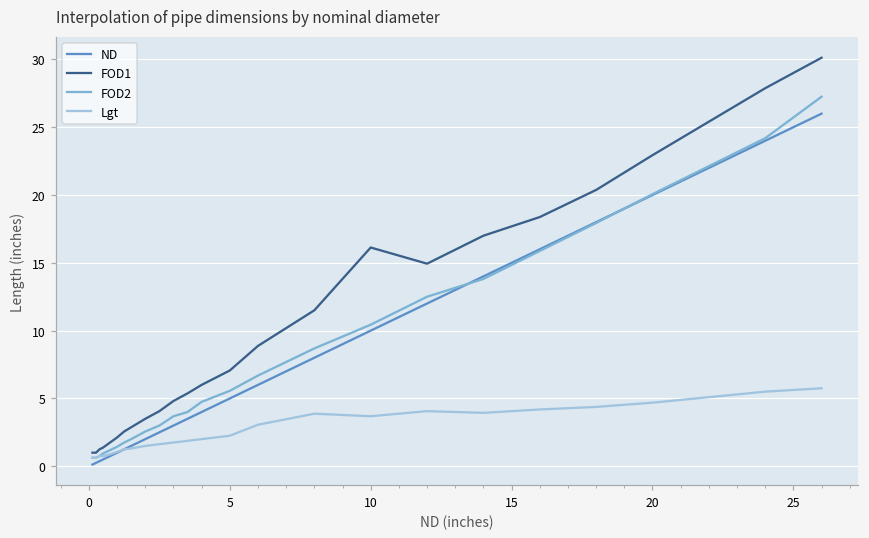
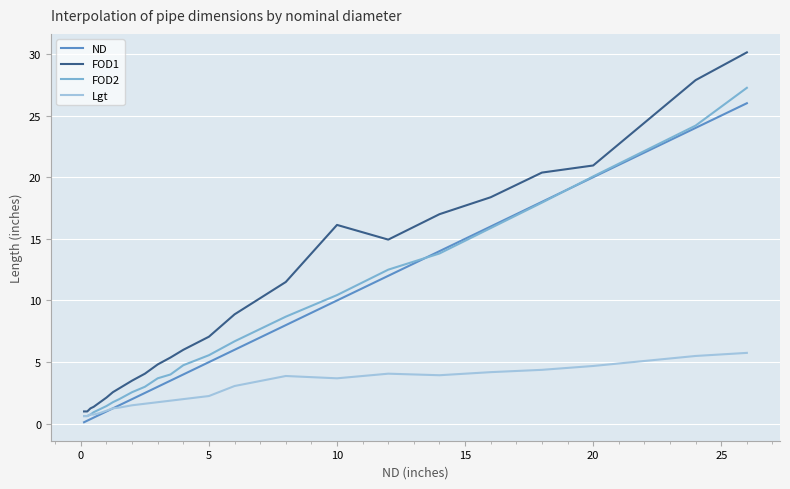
  {
    "FOD1": {
      "5": 7.1,
      "10": 16.1,
-     "20": 22.9
+     "20": 21.0
    }
  }
